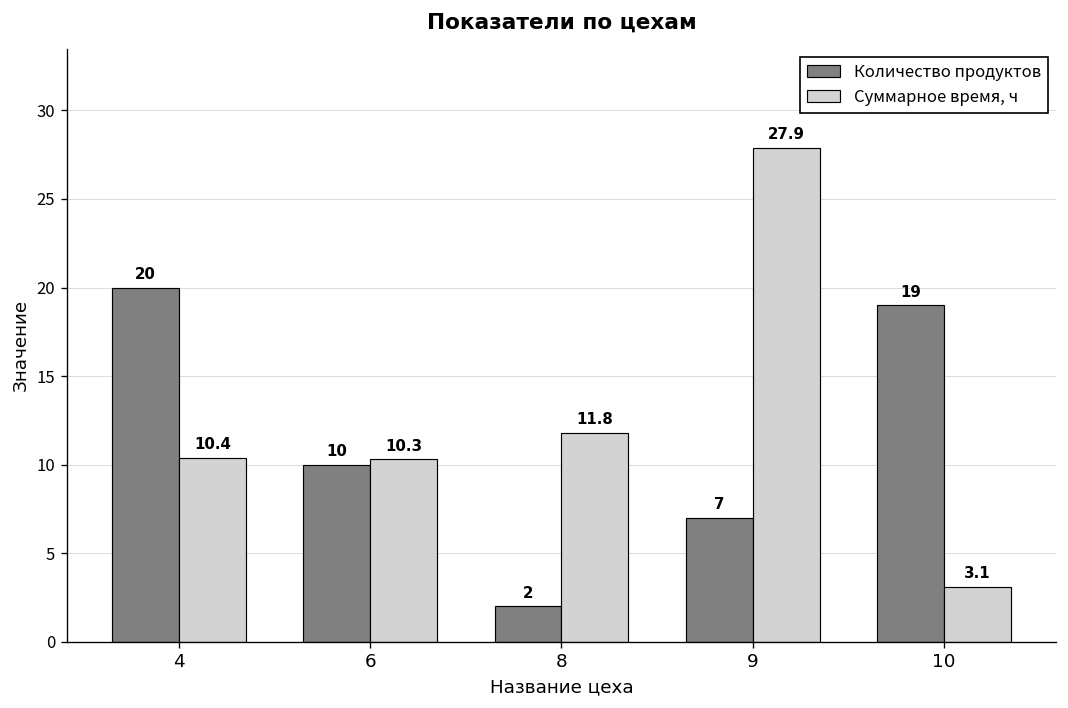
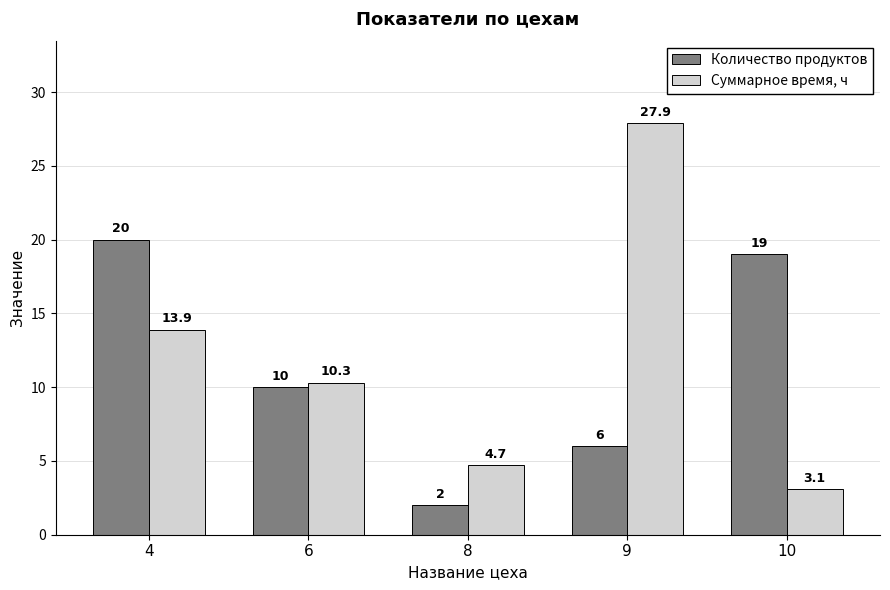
  {
    "Количество продуктов": {
      "4": 20,
      "6": 10,
      "8": 2,
-     "9": 7,
+     "9": 6,
      "10": 19
    },
    "Суммарное время, ч": {
-     "4": 10.4,
+     "4": 13.9,
      "6": 10.3,
-     "8": 11.8,
+     "8": 4.7,
      "9": 27.9,
      "10": 3.1
    }
  }
